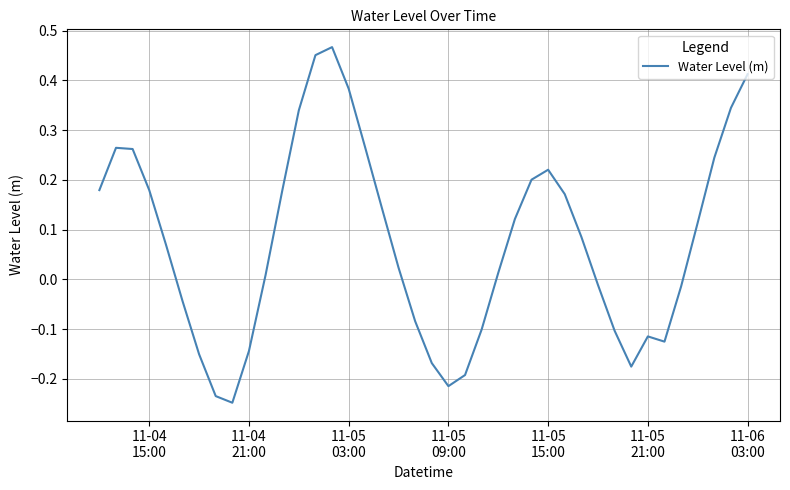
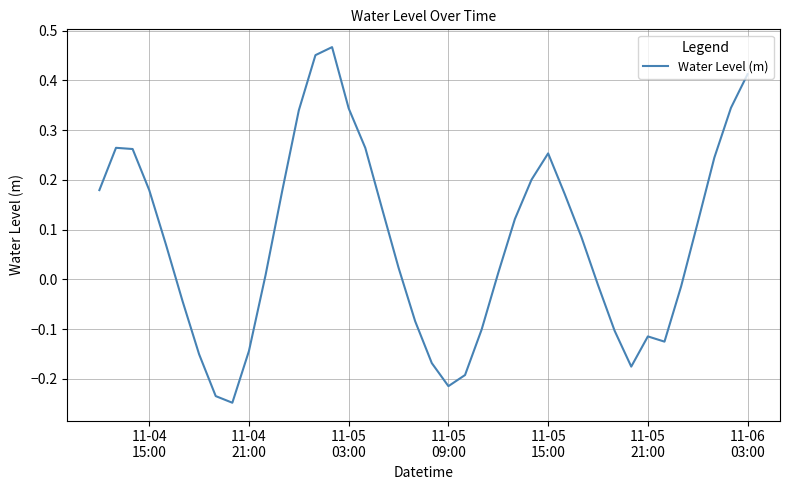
  {
    "11-04 15:00": 0.18,
    "11-04 21:00": -0.14,
-   "11-05 03:00": 0.38,
+   "11-05 03:00": 0.34,
    "11-05 09:00": -0.21,
-   "11-05 15:00": 0.22,
+   "11-05 15:00": 0.25,
    "11-05 21:00": -0.11
  }
